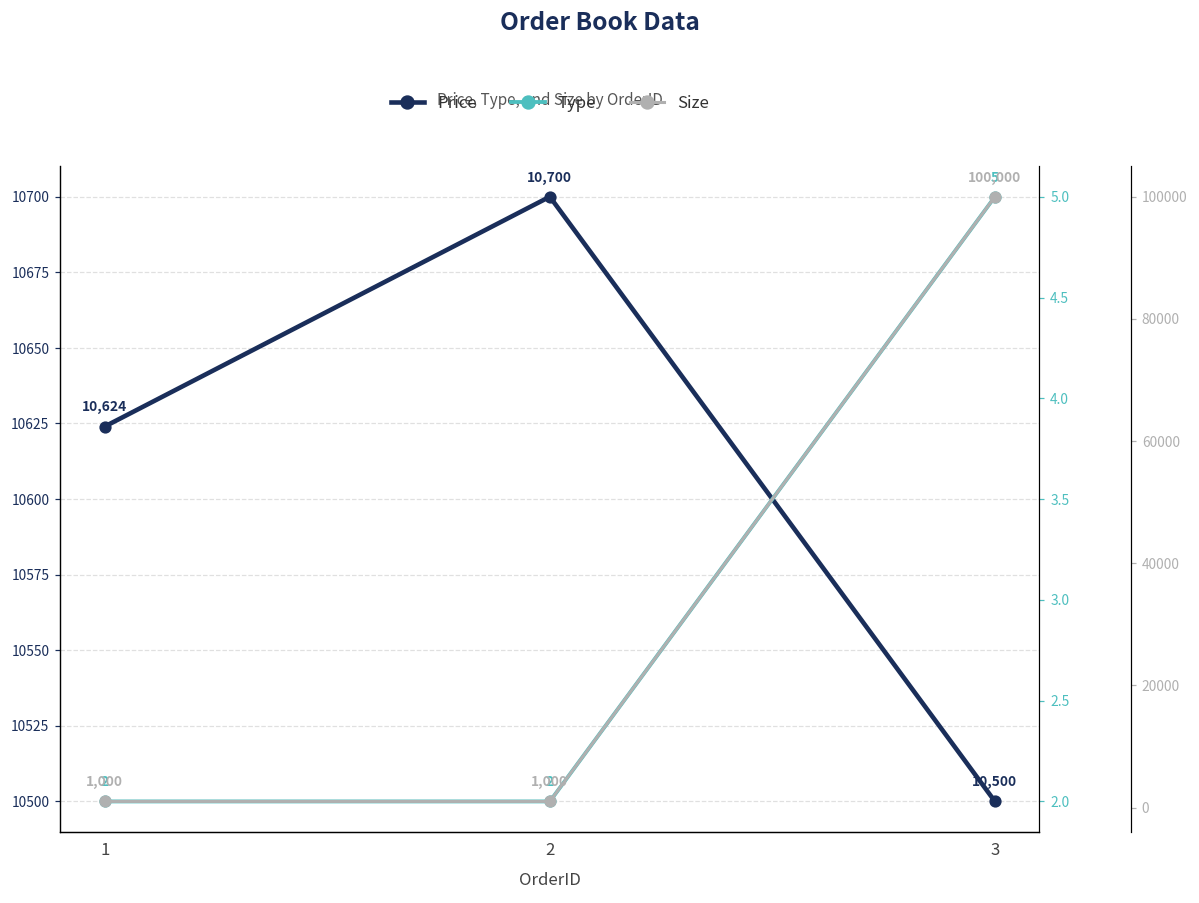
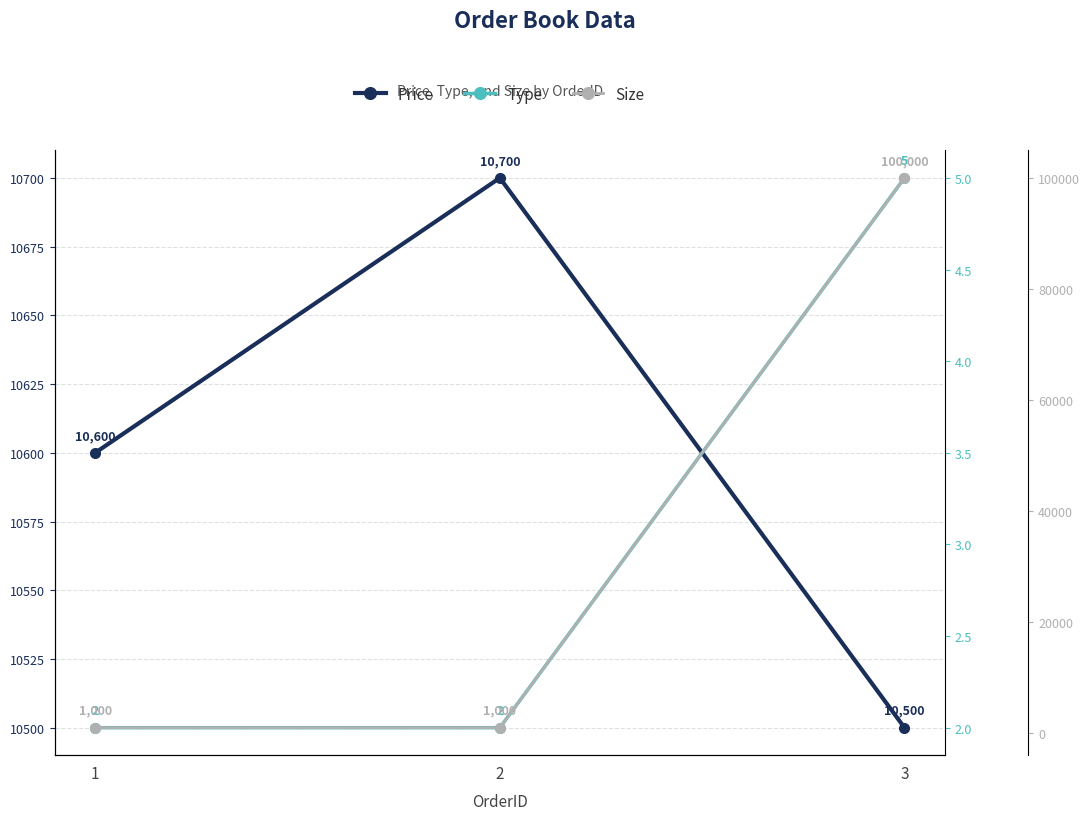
  {
    "Price": {
-     "1": "10,624",
+     "1": "10,600",
      "2": "10,700",
      "3": "10,500"
    }
  }
